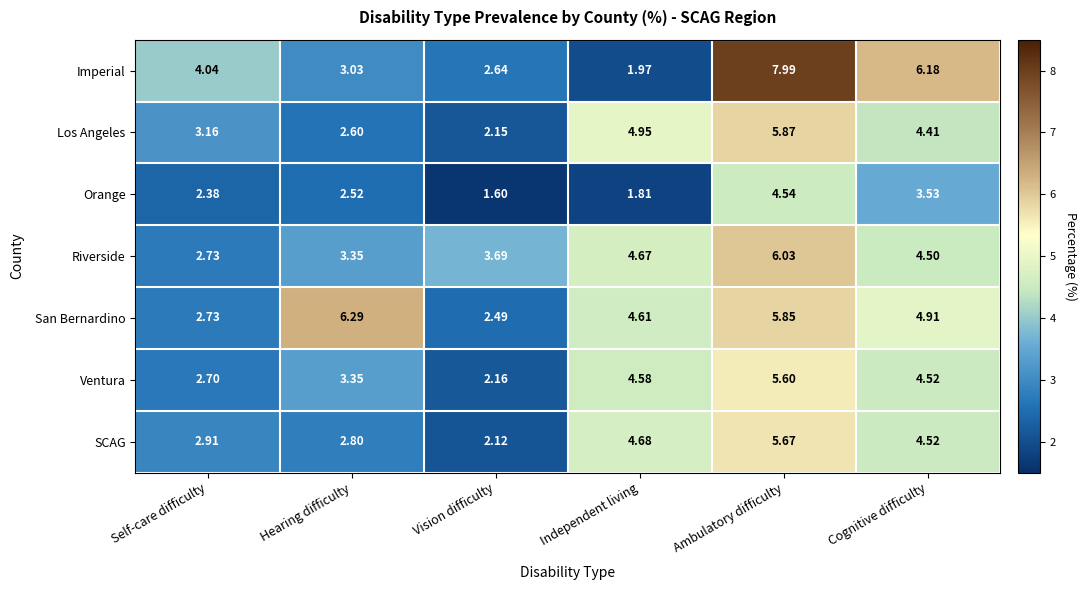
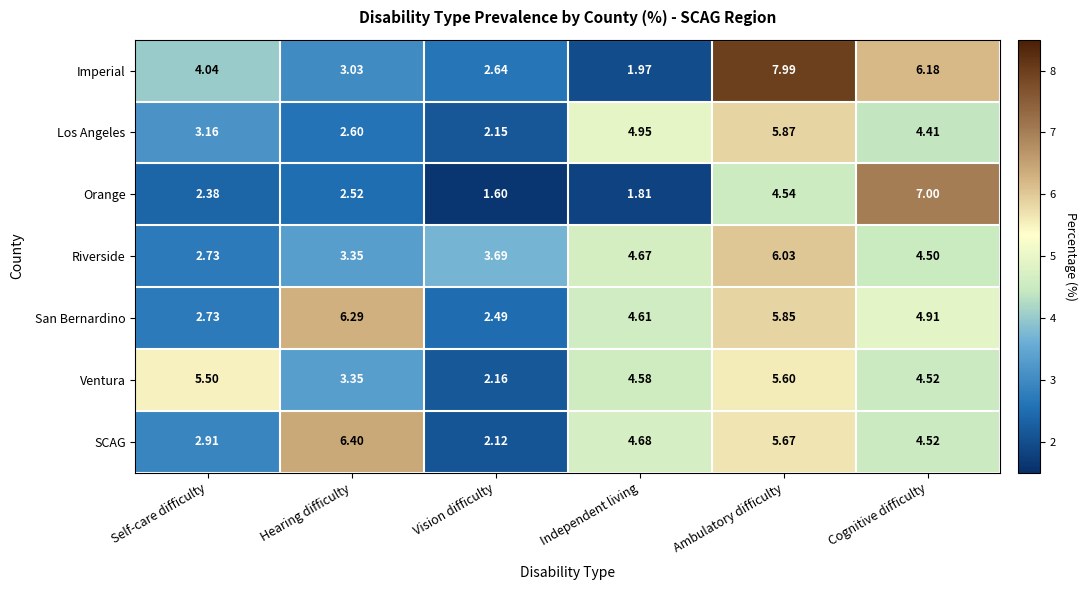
  {
    "Imperial": {
      "Self-care difficulty": 4.04,
      "Hearing difficulty": 3.03,
      "Vision difficulty": 2.64,
      "Independent living": 1.97,
      "Ambulatory difficulty": 7.99,
      "Cognitive difficulty": 6.18
    },
    "Los Angeles": {
      "Self-care difficulty": 3.16,
      "Hearing difficulty": 2.60,
      "Vision difficulty": 2.15,
      "Independent living": 4.95,
      "Ambulatory difficulty": 5.87,
      "Cognitive difficulty": 4.41
    },
    "Orange": {
      "Self-care difficulty": 2.38,
      "Hearing difficulty": 2.52,
      "Vision difficulty": 1.60,
      "Independent living": 1.81,
      "Ambulatory difficulty": 4.54,
-     "Cognitive difficulty": 3.53
+     "Cognitive difficulty": 7.00
    },
    "Riverside": {
      "Self-care difficulty": 2.73,
      "Hearing difficulty": 3.35,
      "Vision difficulty": 3.69,
      "Independent living": 4.67,
      "Ambulatory difficulty": 6.03,
      "Cognitive difficulty": 4.50
    },
    "San Bernardino": {
      "Self-care difficulty": 2.73,
      "Hearing difficulty": 6.29,
      "Vision difficulty": 2.49,
      "Independent living": 4.61,
      "Ambulatory difficulty": 5.85,
      "Cognitive difficulty": 4.91
    },
    "Ventura": {
-     "Self-care difficulty": 2.70,
+     "Self-care difficulty": 5.50,
      "Hearing difficulty": 3.35,
      "Vision difficulty": 2.16,
      "Independent living": 4.58,
      "Ambulatory difficulty": 5.60,
      "Cognitive difficulty": 4.52
    },
    "SCAG": {
      "Self-care difficulty": 2.91,
-     "Hearing difficulty": 2.80,
+     "Hearing difficulty": 6.40,
      "Vision difficulty": 2.12,
      "Independent living": 4.68,
      "Ambulatory difficulty": 5.67,
      "Cognitive difficulty": 4.52
    }
  }
